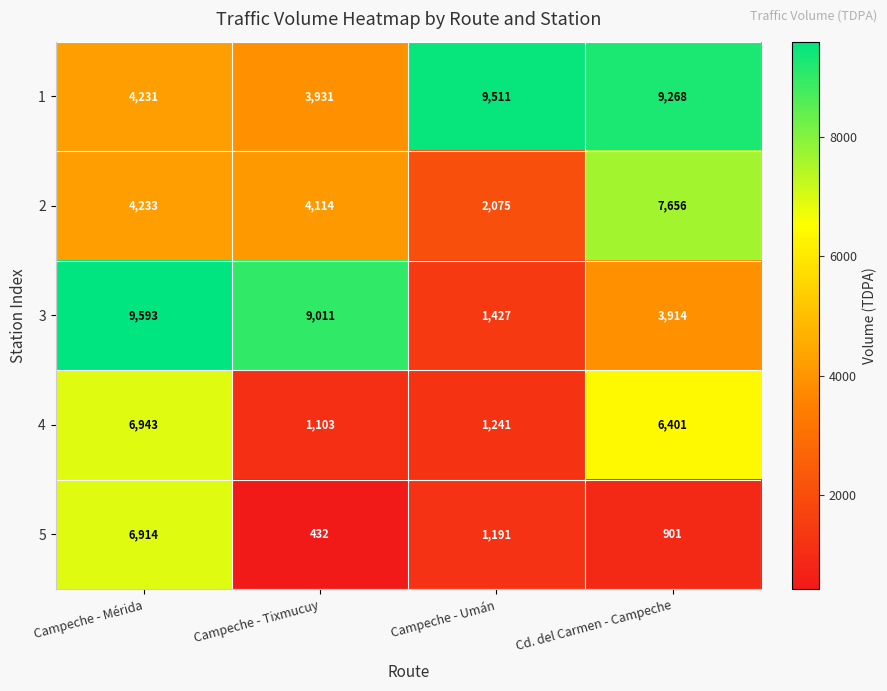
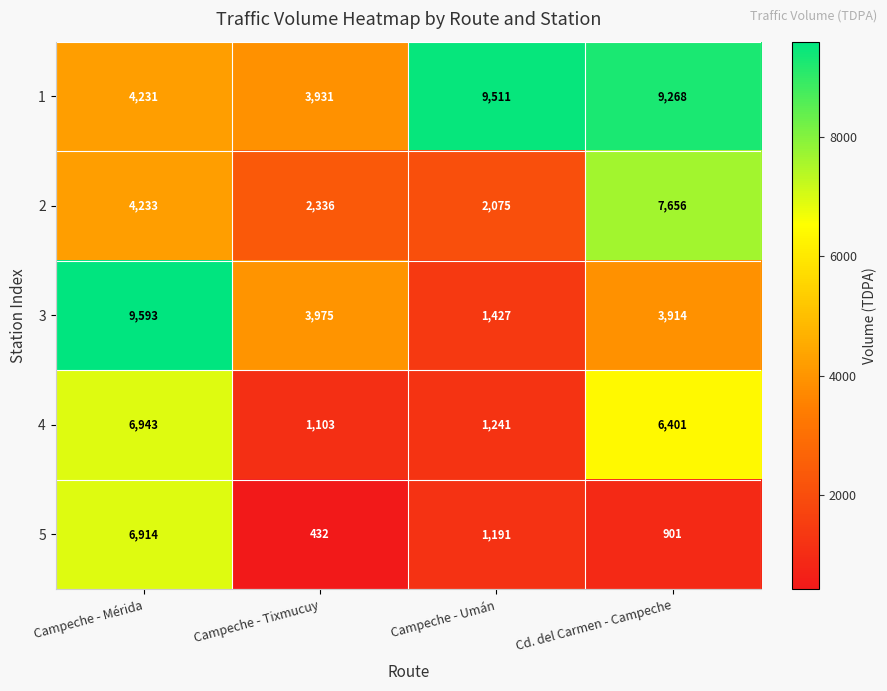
  {
    "1": {
      "Campeche - Mérida": "4,231",
      "Campeche - Tixmucuy": "3,931",
      "Campeche - Umán": "9,511",
      "Cd. del Carmen - Campeche": "9,268"
    },
    "2": {
      "Campeche - Mérida": "4,233",
-     "Campeche - Tixmucuy": "4,114",
+     "Campeche - Tixmucuy": "2,336",
      "Campeche - Umán": "2,075",
      "Cd. del Carmen - Campeche": "7,656"
    },
    "3": {
      "Campeche - Mérida": "9,593",
-     "Campeche - Tixmucuy": "9,011",
+     "Campeche - Tixmucuy": "3,975",
      "Campeche - Umán": "1,427",
      "Cd. del Carmen - Campeche": "3,914"
    },
    "4": {
      "Campeche - Mérida": "6,943",
      "Campeche - Tixmucuy": "1,103",
      "Campeche - Umán": "1,241",
      "Cd. del Carmen - Campeche": "6,401"
    },
    "5": {
      "Campeche - Mérida": "6,914",
      "Campeche - Tixmucuy": "432",
      "Campeche - Umán": "1,191",
      "Cd. del Carmen - Campeche": "901"
    }
  }
